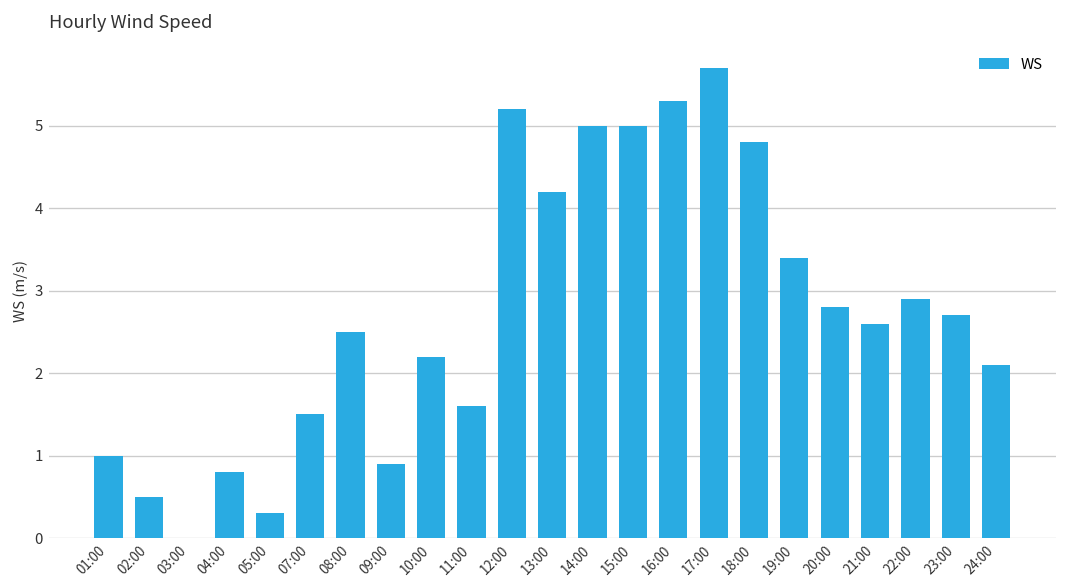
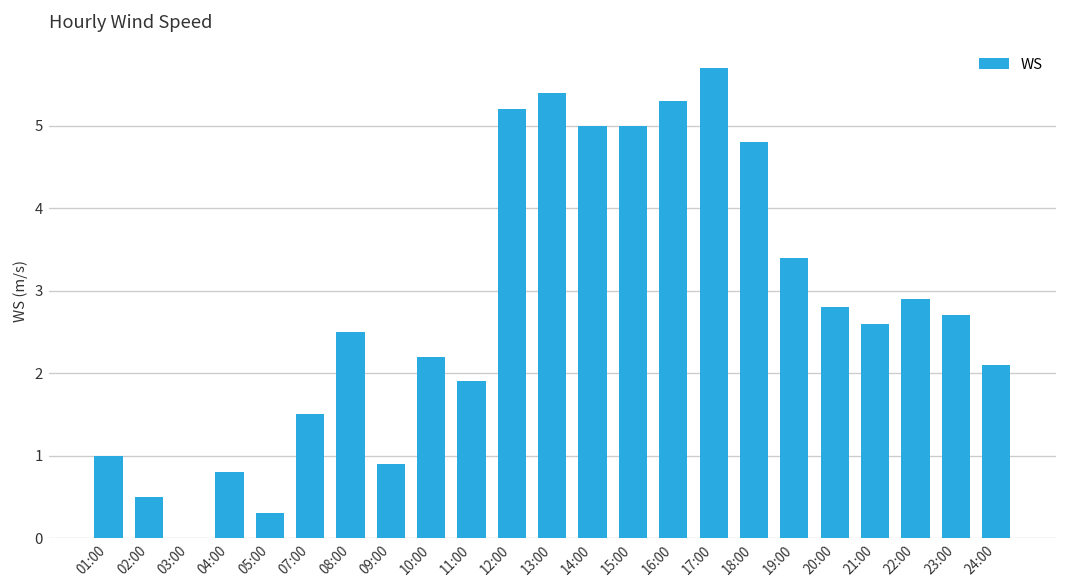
  {
    "01:00": 1.0,
    "02:00": 0.5,
    "03:00": 0.0,
    "04:00": 0.8,
    "05:00": 0.3,
    "07:00": 1.5,
    "08:00": 2.5,
    "09:00": 0.9,
    "10:00": 2.2,
-   "11:00": 1.6,
+   "11:00": 1.9,
    "12:00": 5.2,
-   "13:00": 4.2,
+   "13:00": 5.4,
    "14:00": 5.0,
    "15:00": 5.0,
    "16:00": 5.3,
    "17:00": 5.7,
    "18:00": 4.8,
    "19:00": 3.4,
    "20:00": 2.8,
    "21:00": 2.6,
    "22:00": 2.9,
    "23:00": 2.7,
    "24:00": 2.1
  }
